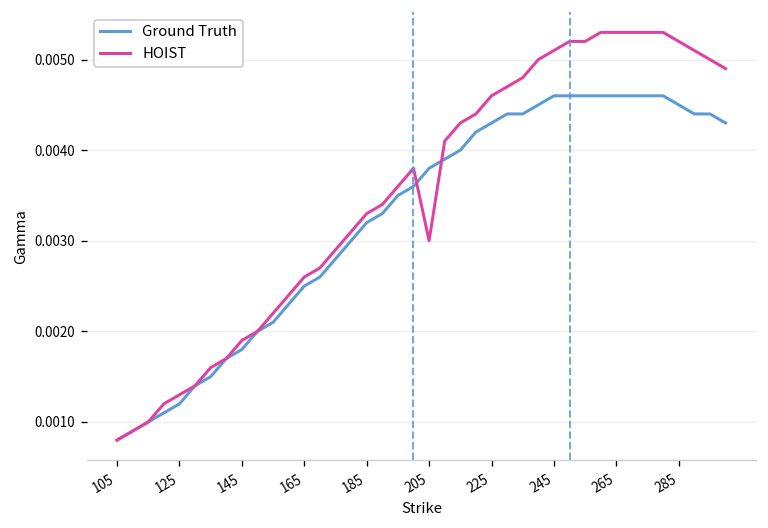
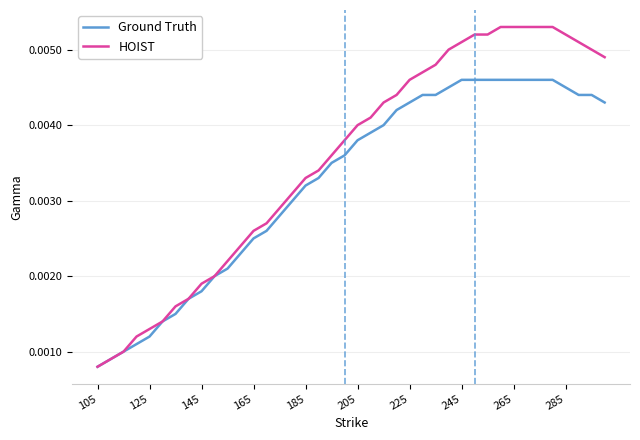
  {
    "Ground Truth": {
      "125": 0.0012,
      "145": 0.0018,
      "165": 0.0025,
      "185": 0.0032,
      "205": 0.0038,
      "225": 0.0043,
      "245": 0.0046,
      "265": 0.0046,
      "285": 0.0045
    },
    "HOIST": {
      "125": 0.0013,
      "145": 0.0019,
      "165": 0.0026,
      "185": 0.0033,
-     "205": 0.003,
+     "205": 0.004,
      "225": 0.0046,
      "245": 0.0051,
      "265": 0.0053,
      "285": 0.0052
    }
  }
